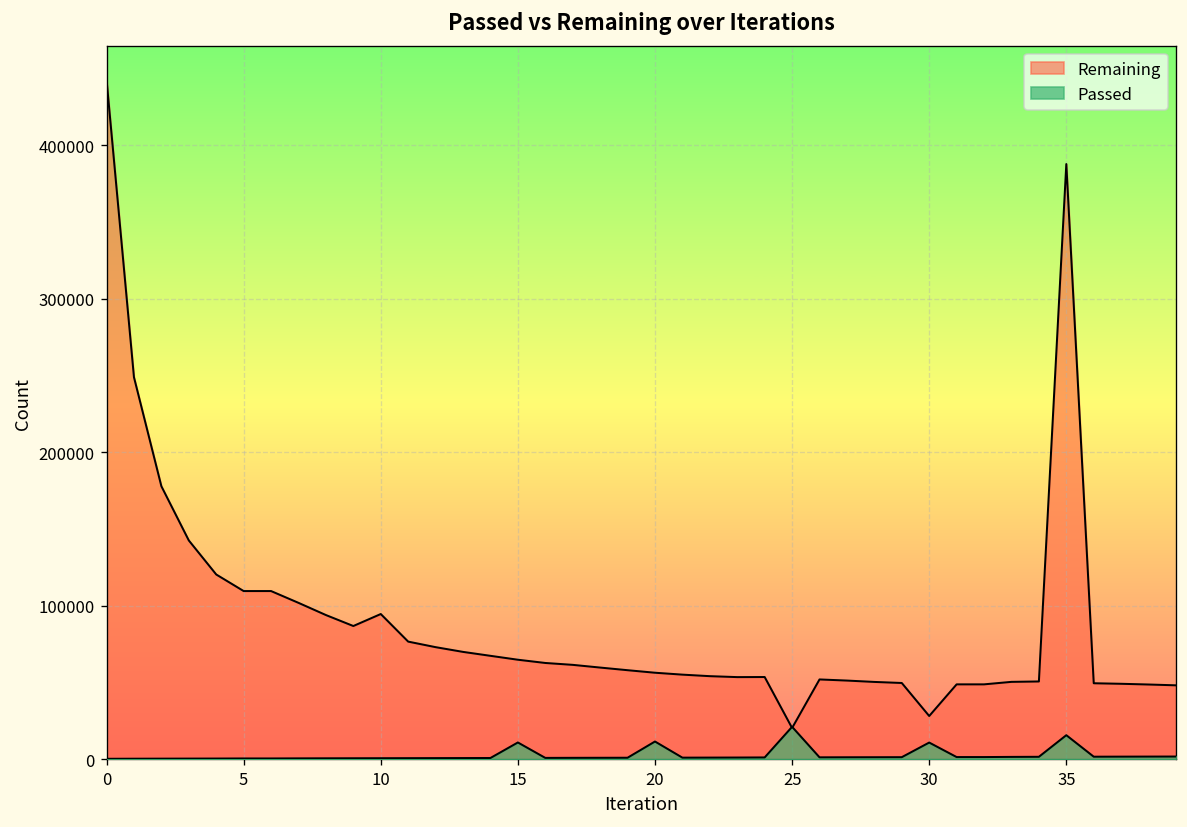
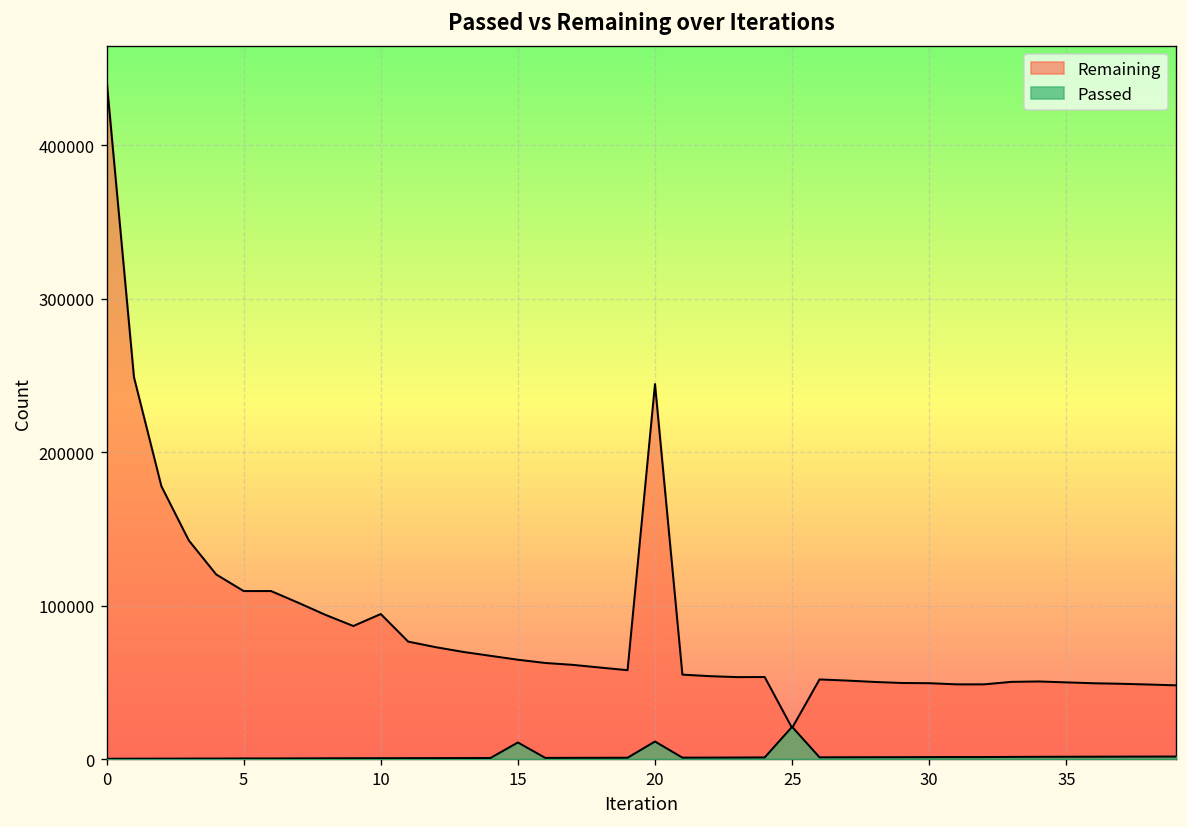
  {
    "Remaining": {
      "0": 443000,
      "5": 110000,
      "10": 95000,
      "15": 65000,
-     "20": 56000,
-     "30": 28000,
-     "35": 388000
+     "20": 244000,
+     "30": 50000,
+     "35": 50000
    },
    "Passed": {
      "0": 0,
      "5": 1000,
      "10": 1000,
      "15": 11000,
      "20": 12000,
-     "30": 11000,
-     "35": 16000
+     "30": 2000,
+     "35": 2000
    }
  }
